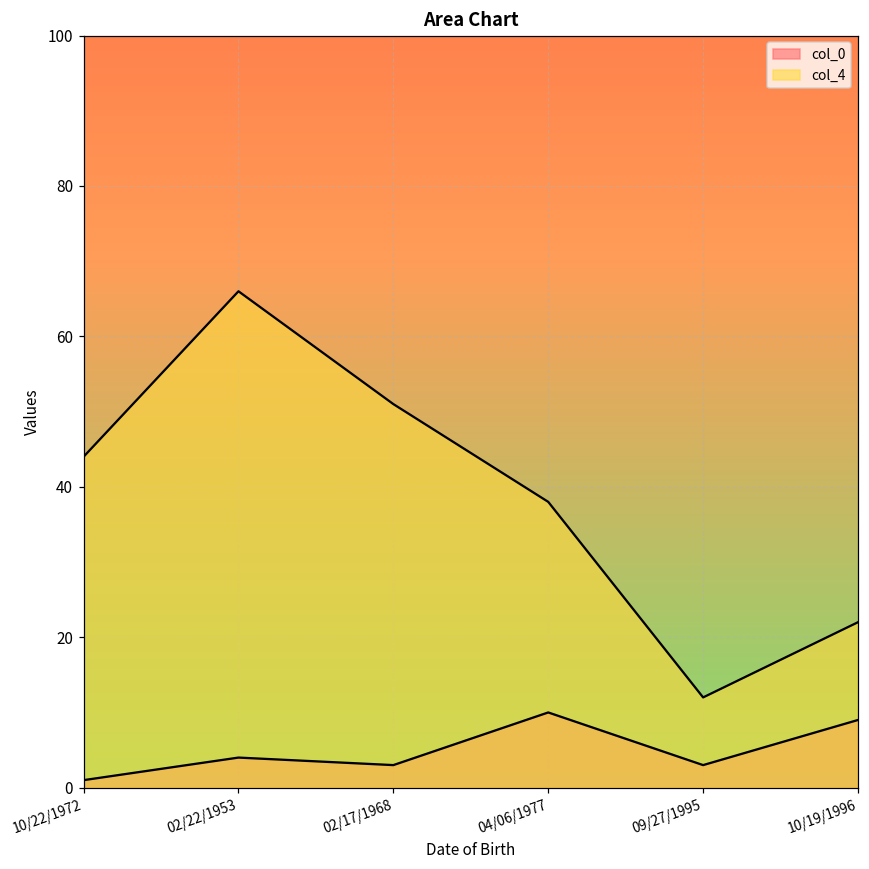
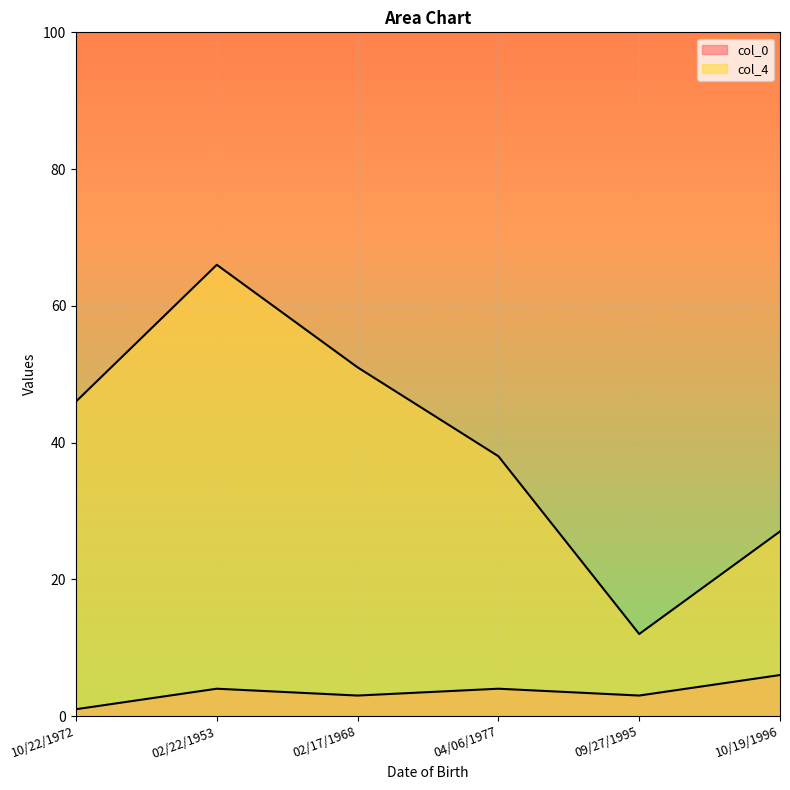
  {
    "col_0": {
      "10/22/1972": 1,
      "02/22/1953": 4,
      "02/17/1968": 3,
-     "04/06/1977": 10,
+     "04/06/1977": 4,
      "09/27/1995": 3,
-     "10/19/1996": 9
+     "10/19/1996": 6
    },
    "col_4": {
-     "10/22/1972": 44,
+     "10/22/1972": 46,
      "02/22/1953": 66,
      "02/17/1968": 51,
      "04/06/1977": 38,
      "09/27/1995": 12,
-     "10/19/1996": 22
+     "10/19/1996": 27
    }
  }
